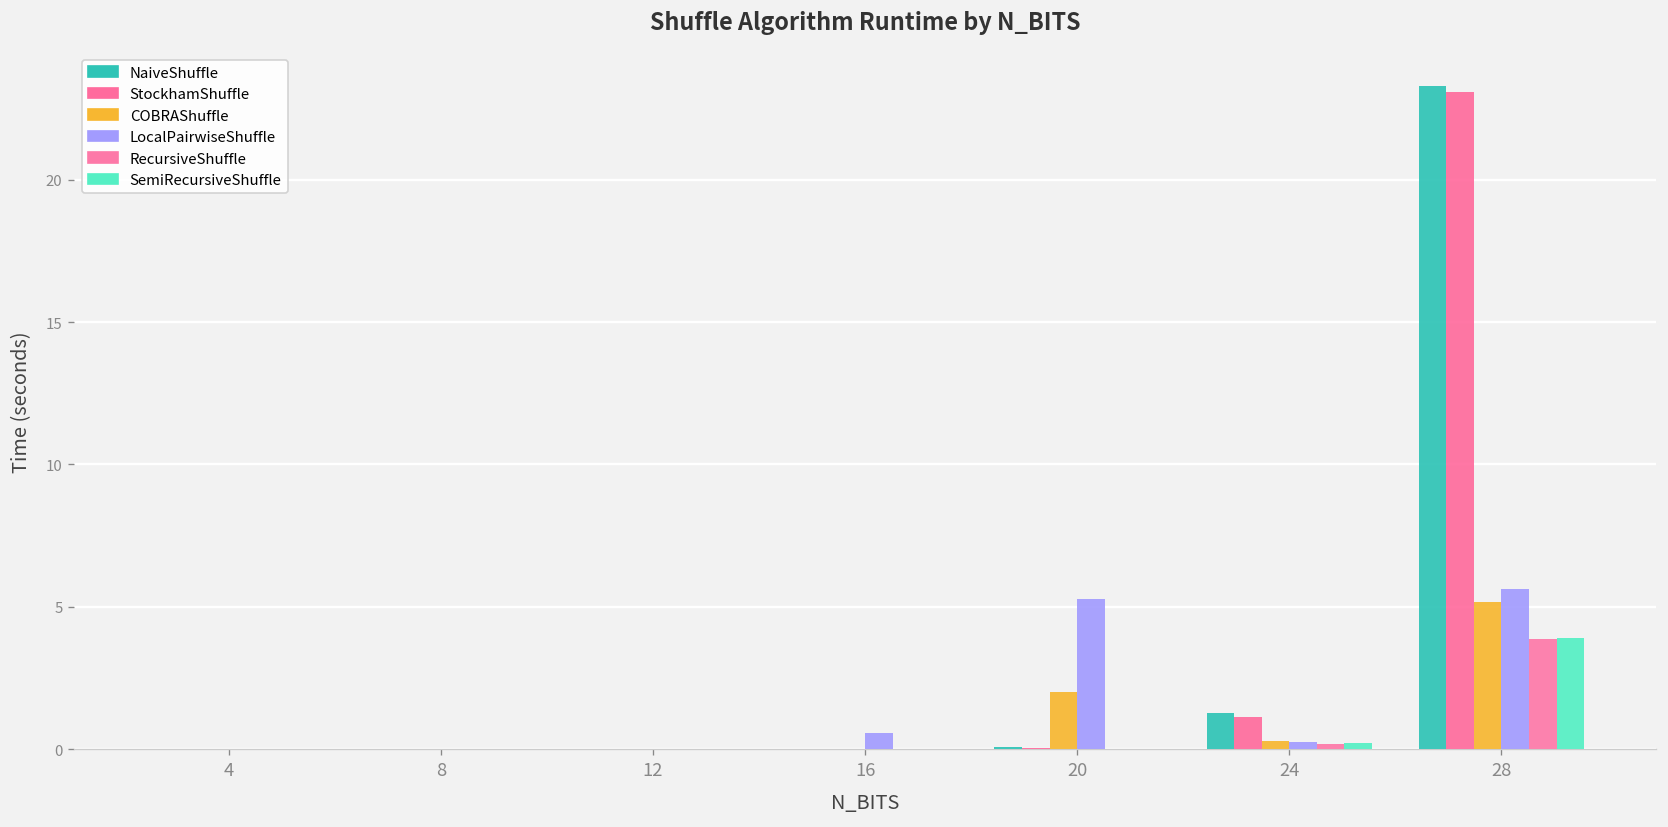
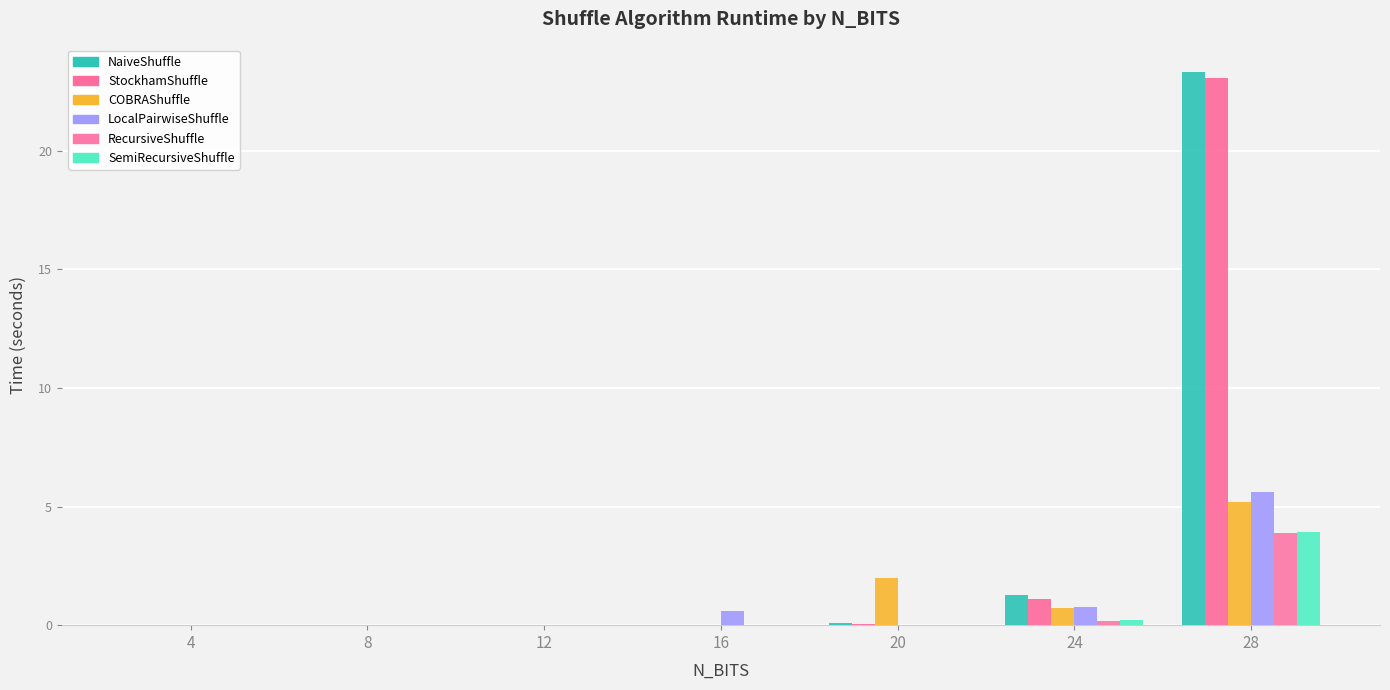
  {
    "COBRAShuffle": {
      "20": 2.0,
-     "24": 0.3,
+     "24": 0.7,
      "28": 5.2
    },
    "LocalPairwiseShuffle": {
      "16": 0.6,
-     "20": 5.3,
-     "24": 0.2,
+     "20": 0.0,
+     "24": 0.8,
      "28": 5.6
    }
  }
